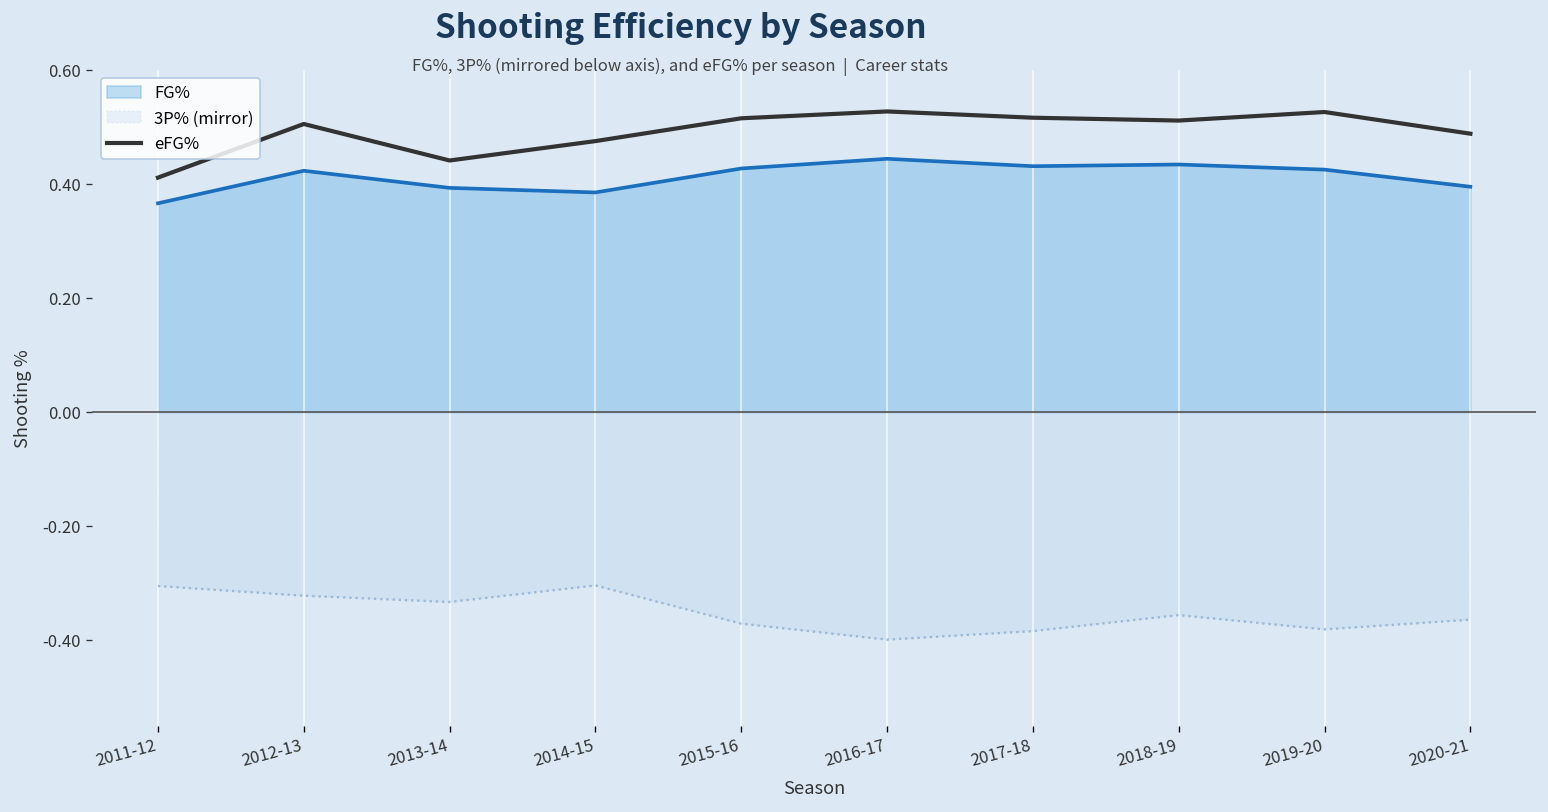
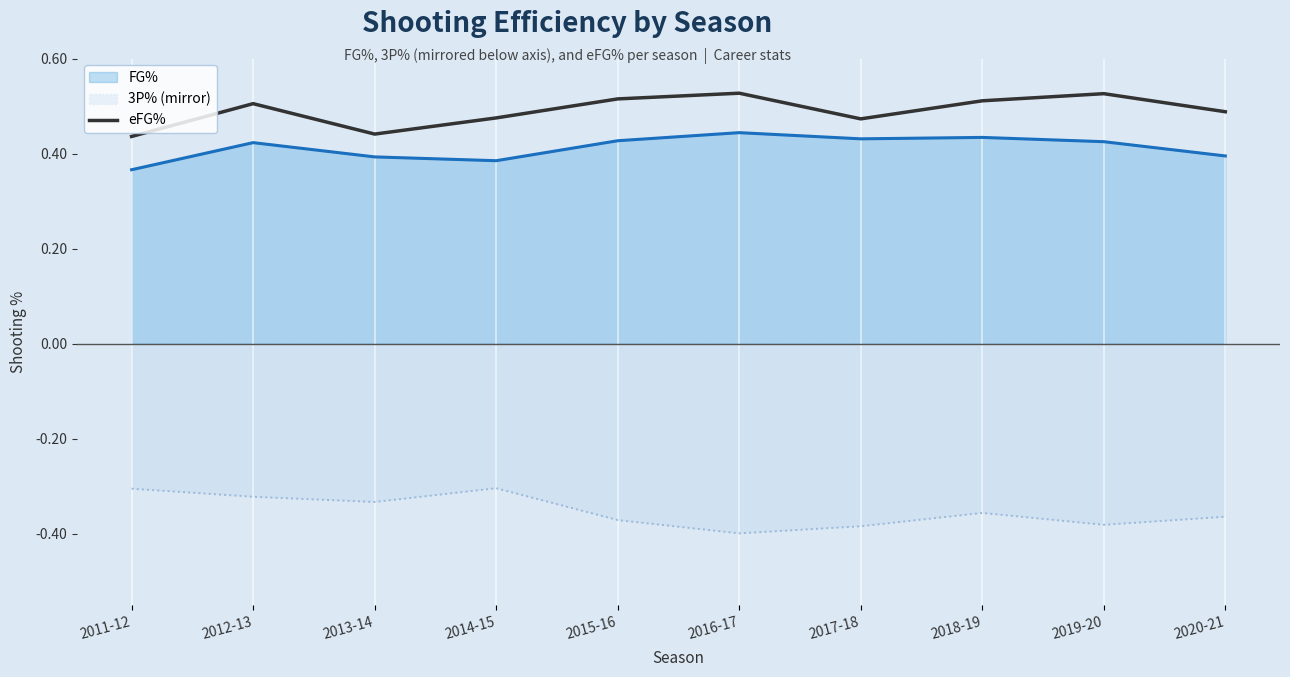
  {
    "eFG%": {
-     "2011-12": 0.41,
+     "2011-12": 0.44,
      "2012-13": 0.51,
      "2013-14": 0.44,
      "2014-15": 0.48,
      "2015-16": 0.52,
      "2016-17": 0.53,
-     "2017-18": 0.52,
+     "2017-18": 0.47,
      "2018-19": 0.51,
      "2019-20": 0.53,
      "2020-21": 0.49
    }
  }
